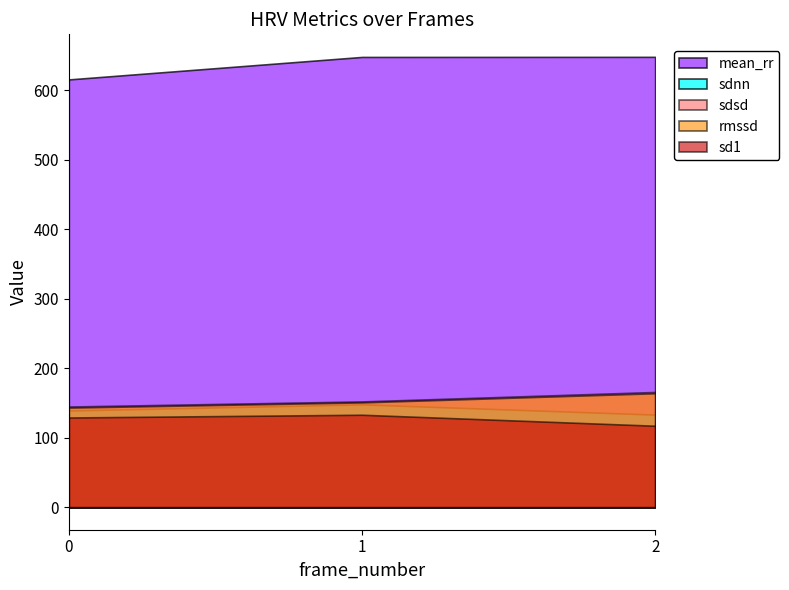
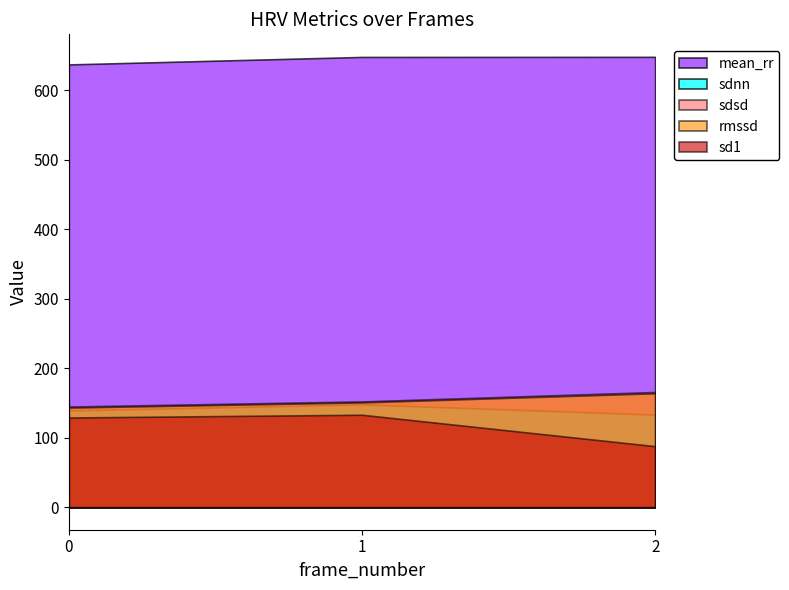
  {
    "mean_rr": {
-     "0": 620,
+     "0": 640,
      "1": 650,
      "2": 650
    },
    "sdnn": {
      "0": 140,
      "2": 130
    },
    "sd1": {
      "0": 130,
      "1": 130,
-     "2": 120
+     "2": 90
    }
  }
